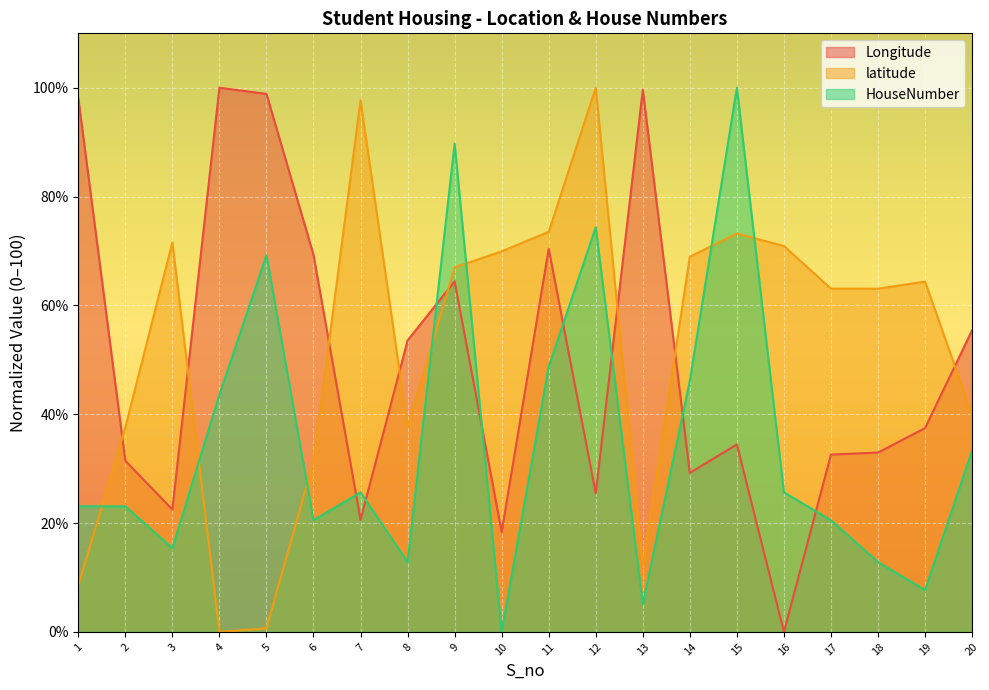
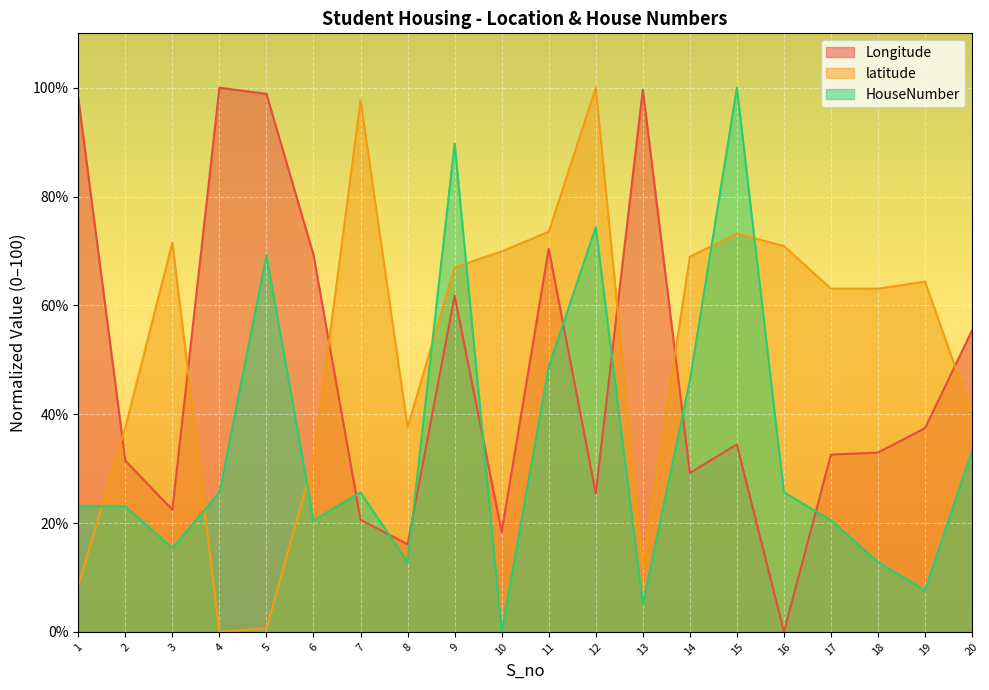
  {
    "Longitude": {
      "1": "98%",
      "2": "31%",
      "3": "22%",
      "4": "100%",
      "5": "99%",
      "6": "69%",
      "7": "21%",
-     "8": "54%",
-     "9": "64%",
+     "8": "16%",
+     "9": "62%",
      "10": "18%",
      "11": "70%",
      "12": "25%",
      "13": "100%",
      "14": "29%",
      "15": "34%",
      "16": "0%",
      "17": "33%",
      "18": "33%",
      "19": "37%",
      "20": "55%"
    },
    "latitude": {
      "1": "8%",
      "2": "38%",
      "3": "72%",
      "4": "0%",
      "5": "1%",
      "6": "31%",
      "7": "98%",
      "8": "38%",
      "9": "67%",
      "10": "70%",
      "11": "74%",
      "12": "100%",
      "13": "12%",
      "14": "69%",
      "15": "73%",
      "16": "71%",
      "17": "63%",
      "18": "63%",
      "19": "64%",
      "20": "40%"
    },
    "HouseNumber": {
      "1": "23%",
      "2": "23%",
      "3": "15%",
-     "4": "44%",
+     "4": "26%",
      "5": "69%",
      "6": "21%",
      "7": "26%",
      "8": "13%",
      "9": "90%",
      "10": "0%",
      "11": "49%",
      "12": "74%",
      "13": "5%",
      "14": "46%",
      "15": "100%",
      "16": "26%",
      "17": "21%",
      "18": "13%",
      "19": "8%",
      "20": "33%"
    }
  }
